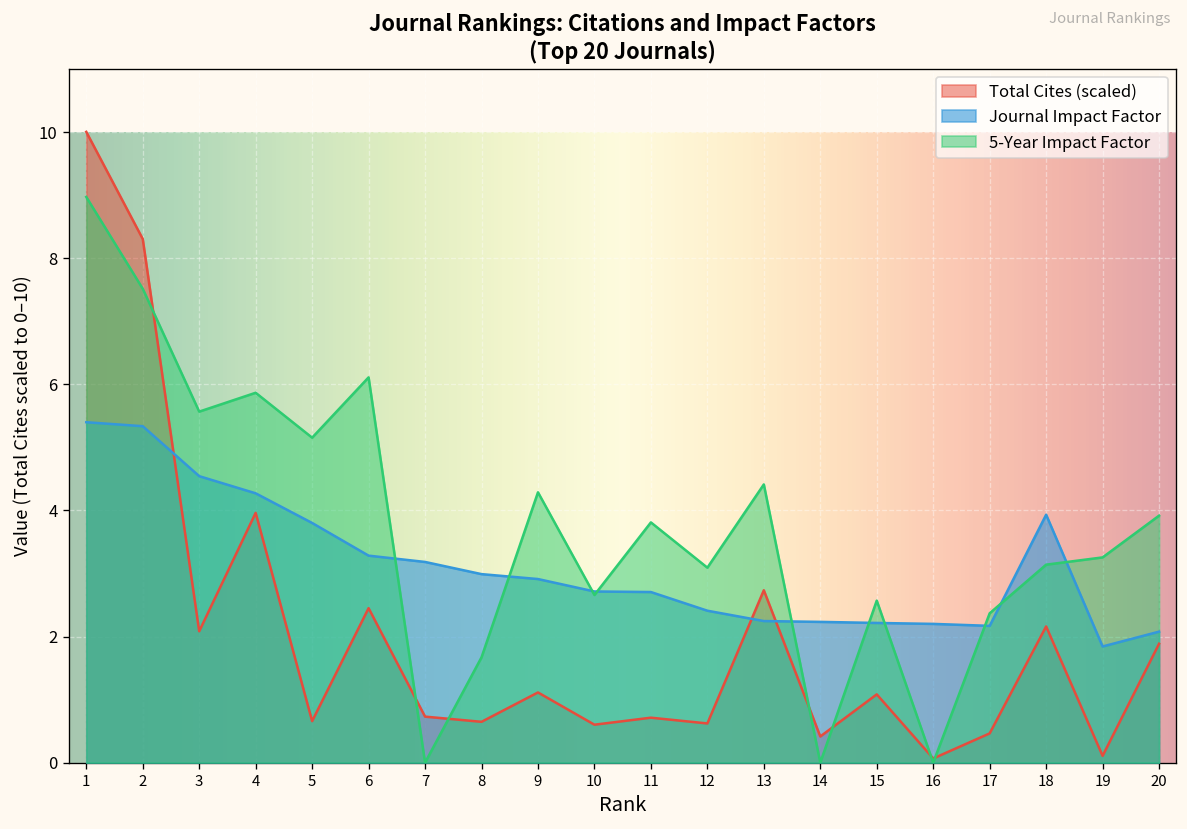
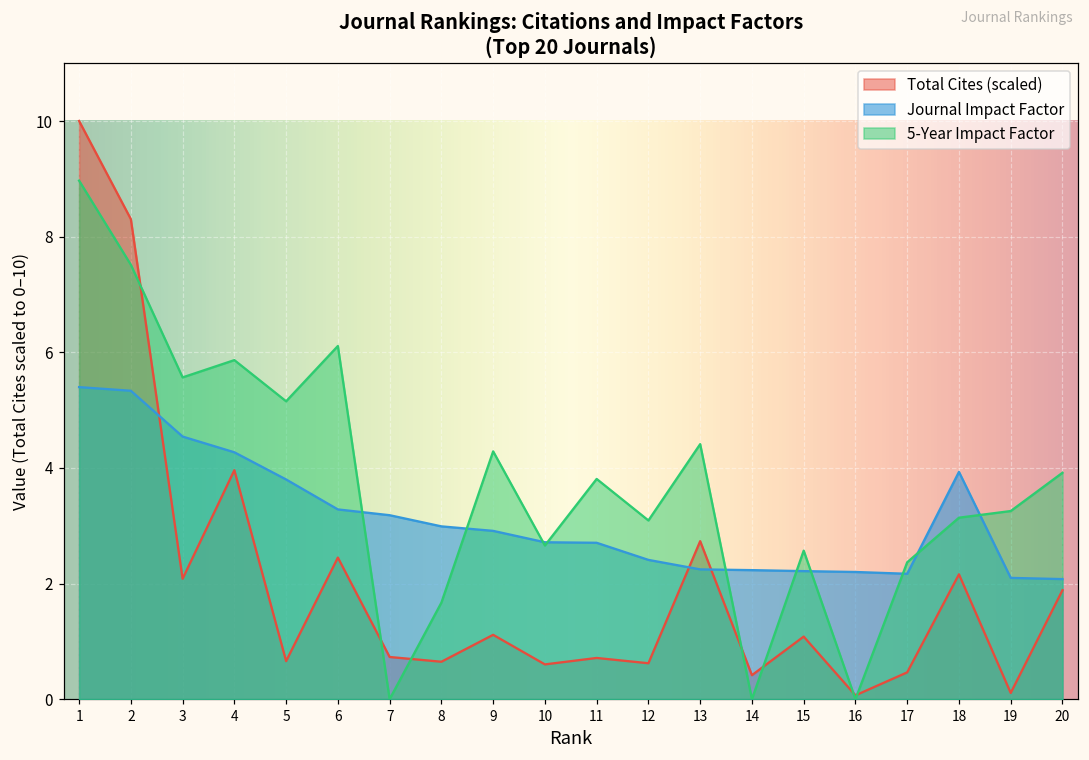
  {
    "Total Cites (scaled)": {
      "1": 10.0,
      "2": 8.3,
      "3": 2.1,
      "4": 4.0,
      "5": 0.7,
      "6": 2.4,
      "7": 0.7,
      "8": 0.6,
      "9": 1.1,
      "10": 0.6,
      "11": 0.7,
      "12": 0.6,
      "13": 2.7,
      "14": 0.4,
      "15": 1.1,
      "16": 0.1,
      "17": 0.5,
      "18": 2.2,
      "19": 0.1,
      "20": 1.9
    },
    "Journal Impact Factor": {
      "1": 5.4,
      "2": 5.3,
      "3": 4.5,
      "4": 4.3,
      "5": 3.8,
      "6": 3.3,
      "7": 3.2,
      "8": 3.0,
      "9": 2.9,
      "10": 2.7,
      "11": 2.7,
      "12": 2.4,
      "13": 2.2,
      "14": 2.2,
      "15": 2.2,
      "16": 2.2,
      "17": 2.2,
      "18": 3.9,
-     "19": 1.8,
+     "19": 2.1,
      "20": 2.1
    },
    "5-Year Impact Factor": {
      "1": 9.0,
      "2": 7.5,
      "3": 5.6,
      "4": 5.9,
      "5": 5.2,
      "6": 6.1,
      "7": 0.0,
      "8": 1.7,
      "9": 4.3,
      "10": 2.7,
      "11": 3.8,
      "12": 3.1,
      "13": 4.4,
      "14": 0.0,
      "15": 2.6,
      "16": 0.0,
      "17": 2.4,
      "18": 3.1,
      "19": 3.3,
      "20": 3.9
    }
  }
